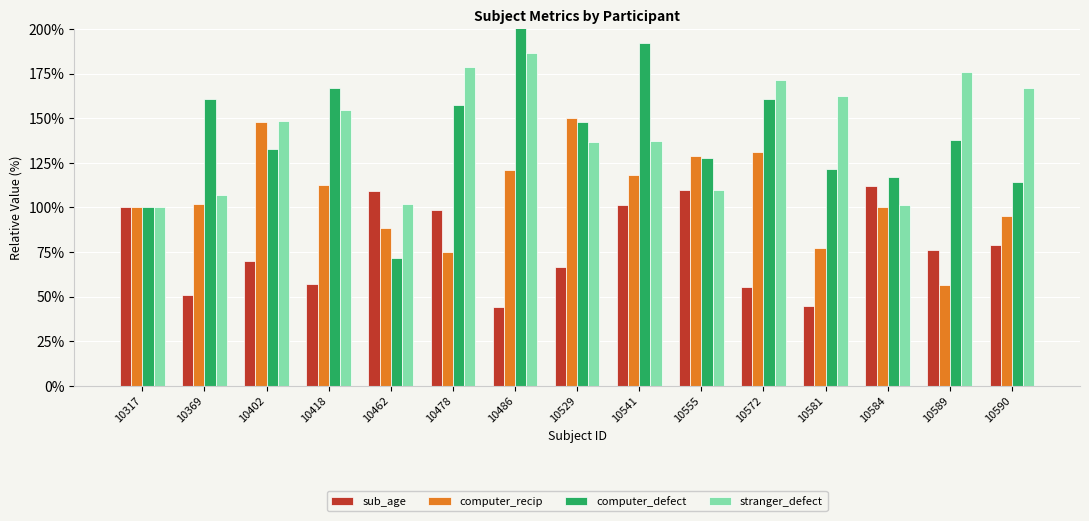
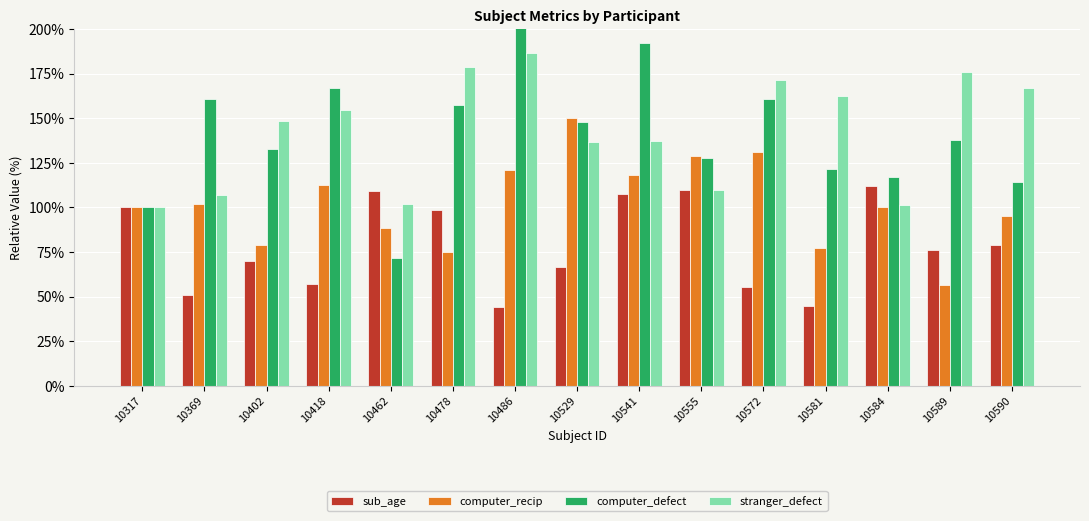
  {
    "sub_age": {
      "10317": "100%",
      "10369": "51%",
      "10402": "70%",
      "10418": "57%",
      "10462": "109%",
      "10478": "99%",
      "10486": "44%",
      "10529": "67%",
-     "10541": "101%",
+     "10541": "108%",
      "10555": "110%",
      "10572": "55%",
      "10581": "45%",
      "10584": "112%",
      "10589": "76%",
      "10590": "79%"
    },
    "computer_recip": {
      "10317": "100%",
      "10369": "102%",
-     "10402": "148%",
+     "10402": "79%",
      "10418": "113%",
      "10462": "88%",
      "10478": "75%",
      "10486": "121%",
      "10529": "150%",
      "10541": "118%",
      "10555": "129%",
      "10572": "131%",
      "10581": "77%",
      "10584": "100%",
      "10589": "56%",
      "10590": "95%"
    },
    "computer_defect": {
      "10317": "100%",
      "10369": "161%",
      "10402": "133%",
      "10418": "167%",
      "10462": "71%",
      "10478": "157%",
      "10529": "148%",
      "10541": "192%",
      "10555": "128%",
      "10572": "161%",
      "10581": "121%",
      "10584": "117%",
      "10589": "138%",
      "10590": "114%"
    },
    "stranger_defect": {
      "10317": "100%",
      "10369": "107%",
      "10402": "148%",
      "10418": "155%",
      "10462": "102%",
      "10478": "179%",
      "10486": "187%",
      "10529": "137%",
      "10541": "137%",
      "10555": "110%",
      "10572": "172%",
      "10581": "162%",
      "10584": "101%",
      "10589": "176%",
      "10590": "167%"
    }
  }
